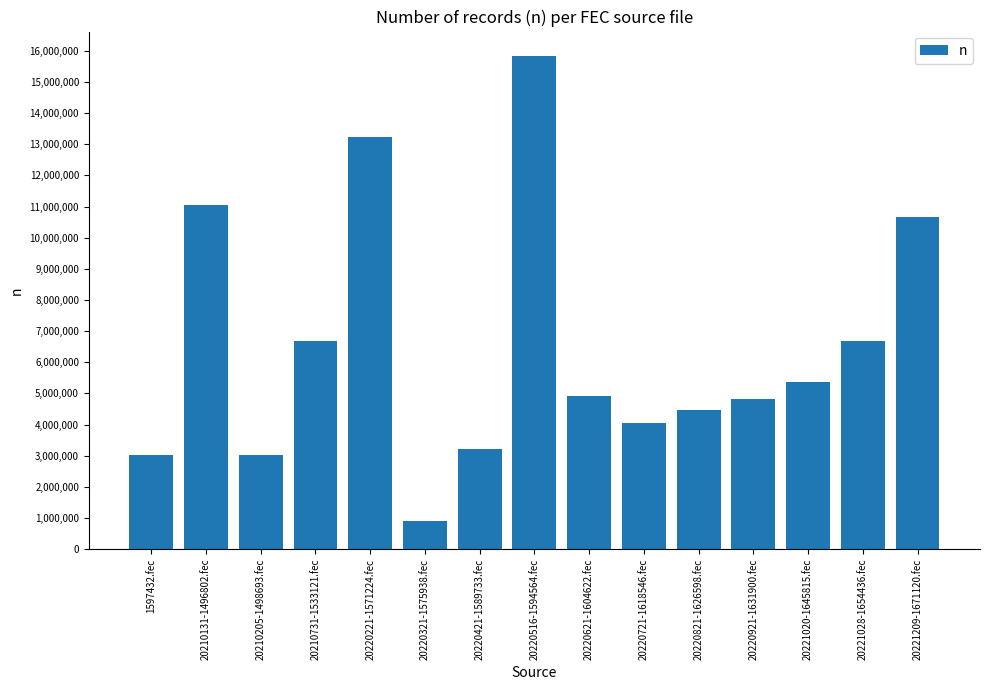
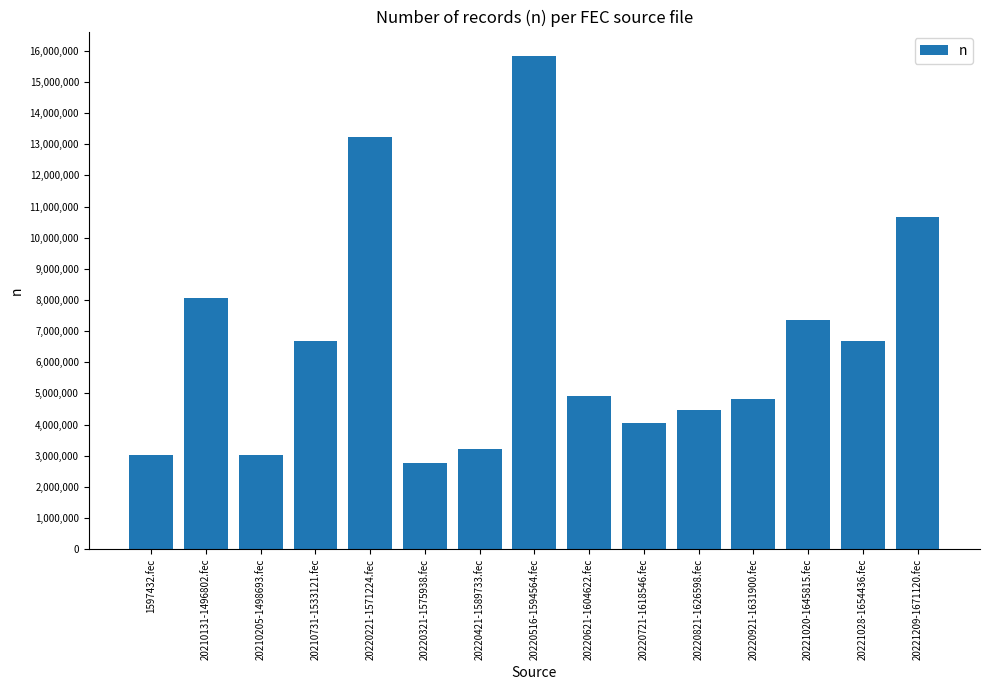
  {
    "1597432.fec": "3,000,000",
-   "20210131-1496802.fec": "11,000,000",
+   "20210131-1496802.fec": "8,100,000",
    "20210205-1498693.fec": "3,000,000",
    "20210731-1533121.fec": "6,700,000",
    "20220221-1571224.fec": "13,200,000",
-   "20220321-1575938.fec": "900,000",
+   "20220321-1575938.fec": "2,800,000",
    "20220421-1589733.fec": "3,200,000",
    "20220516-1594564.fec": "15,800,000",
    "20220621-1604622.fec": "4,900,000",
    "20220721-1618546.fec": "4,100,000",
    "20220821-1626598.fec": "4,500,000",
    "20220921-1631900.fec": "4,800,000",
-   "20221020-1645815.fec": "5,400,000",
+   "20221020-1645815.fec": "7,400,000",
    "20221028-1654436.fec": "6,700,000",
    "20221209-1671120.fec": "10,700,000"
  }
